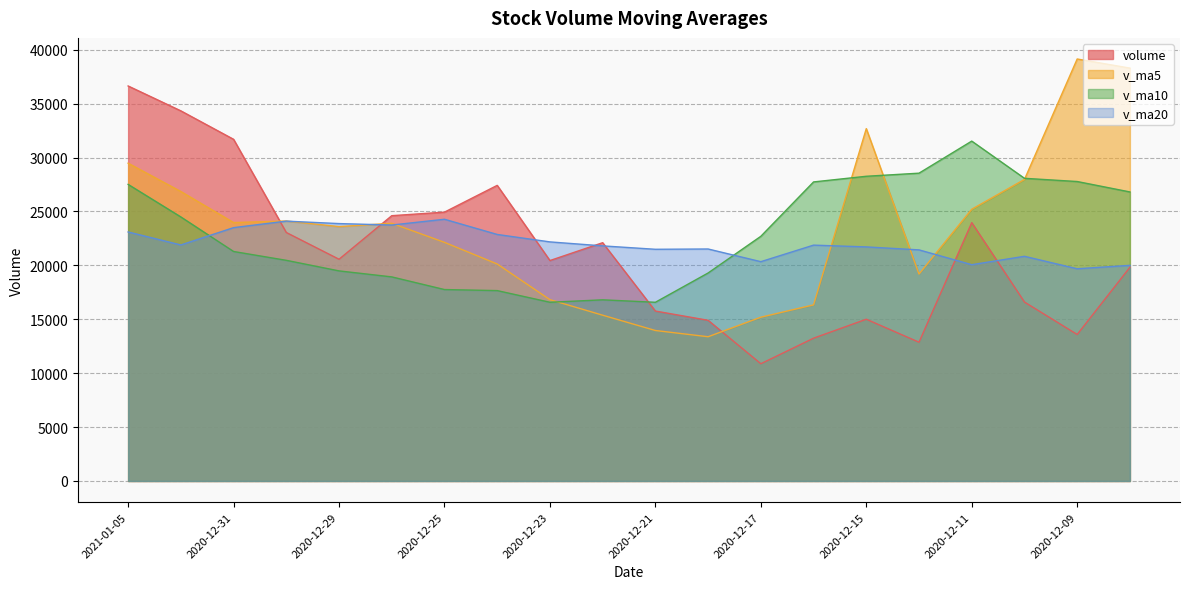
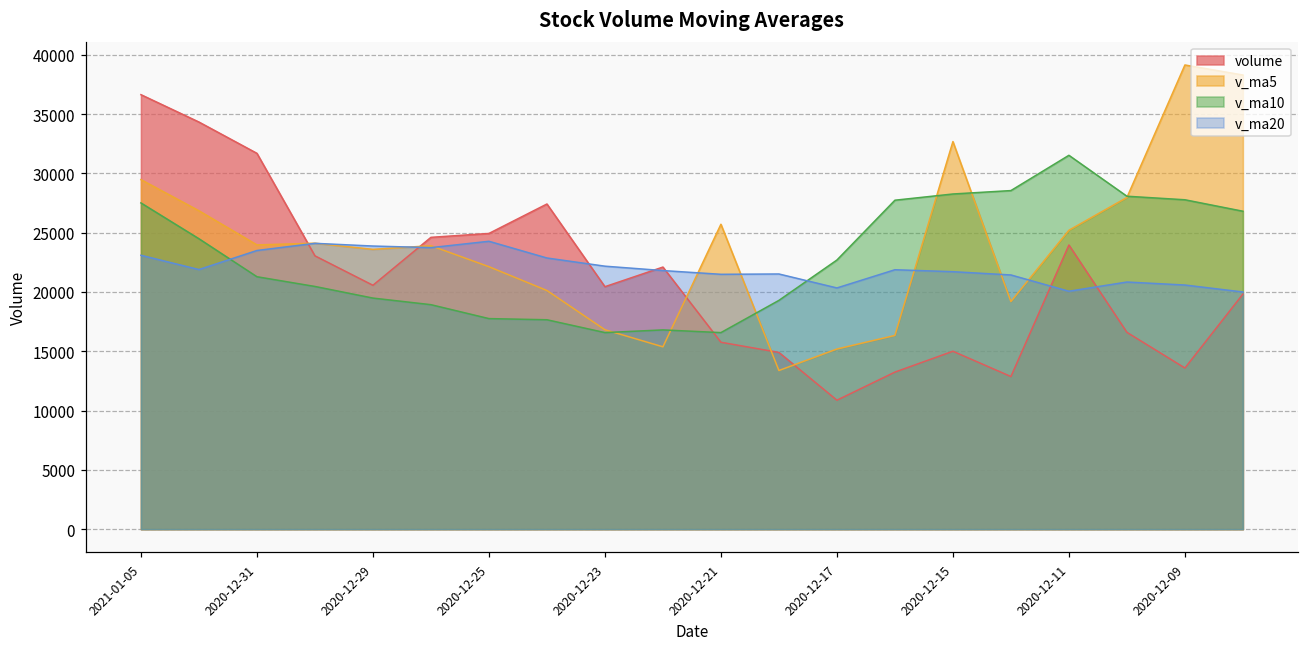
  {
    "volume": {
      "2021-01-05": 36600,
      "2020-12-31": 31700,
      "2020-12-29": 20600,
      "2020-12-25": 24900,
      "2020-12-23": 20400,
      "2020-12-21": 15800,
      "2020-12-17": 10900,
      "2020-12-15": 15000,
      "2020-12-11": 24000,
      "2020-12-09": 13600
    },
    "v_ma5": {
      "2021-01-05": 29500,
      "2020-12-31": 24000,
      "2020-12-29": 23600,
      "2020-12-25": 22100,
      "2020-12-23": 16800,
-     "2020-12-21": 14000,
+     "2020-12-21": 25700,
      "2020-12-17": 15200,
      "2020-12-15": 32700,
      "2020-12-11": 25200,
      "2020-12-09": 39100
    },
    "v_ma10": {
      "2021-01-05": 27500,
      "2020-12-31": 21300,
      "2020-12-29": 19500,
      "2020-12-25": 17800,
      "2020-12-23": 16600,
      "2020-12-21": 16600,
      "2020-12-17": 22700,
      "2020-12-15": 28300,
      "2020-12-11": 31500,
      "2020-12-09": 27800
    },
    "v_ma20": {
      "2021-01-05": 23100,
      "2020-12-31": 23500,
      "2020-12-29": 23900,
      "2020-12-25": 24300,
      "2020-12-23": 22200,
      "2020-12-21": 21500,
      "2020-12-17": 20300,
      "2020-12-15": 21700,
      "2020-12-11": 20100,
-     "2020-12-09": 19700
+     "2020-12-09": 20600
    }
  }
